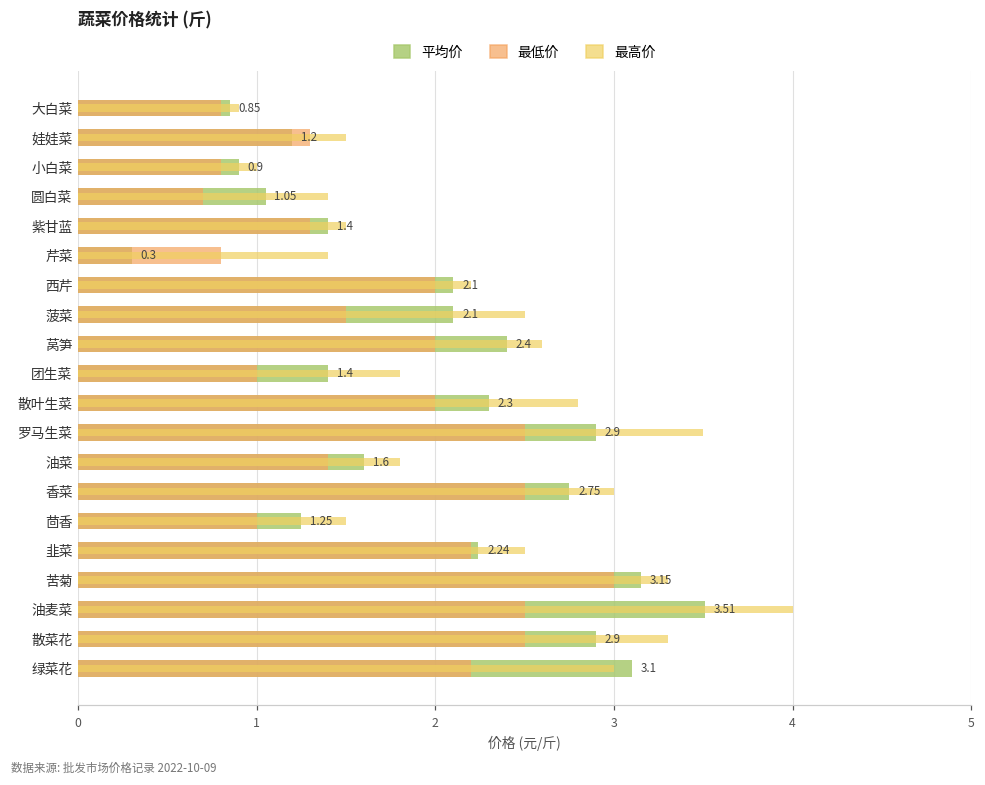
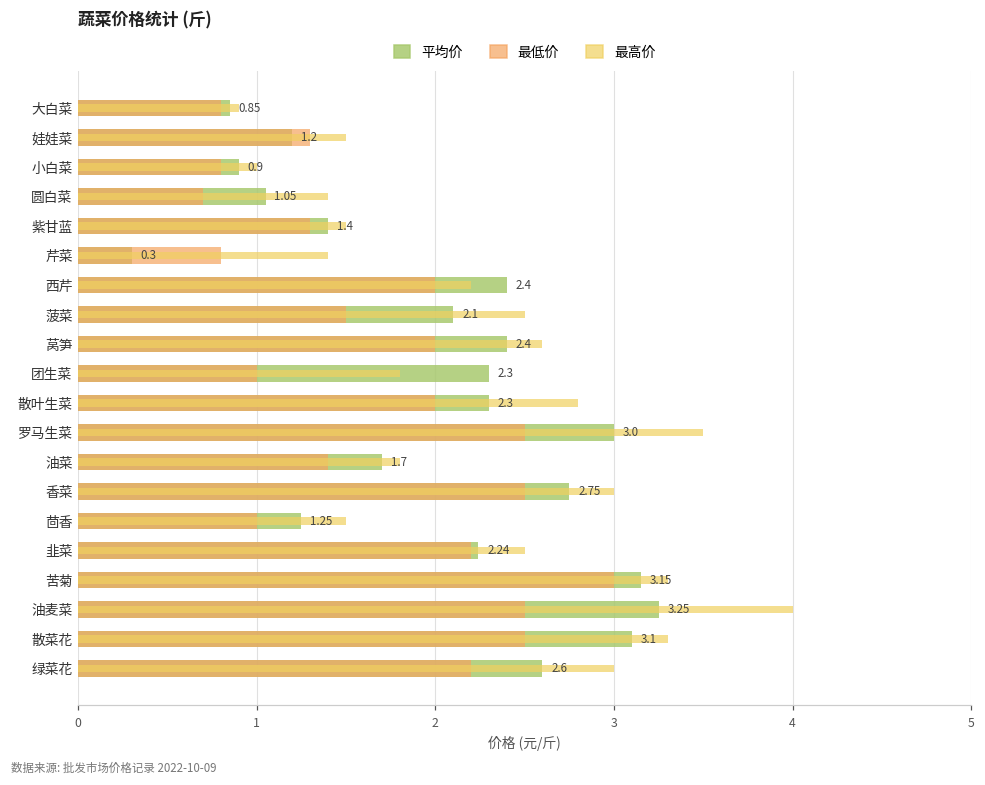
  {
    "平均价": {
-     "西芹": 2.1,
-     "团生菜": 1.4,
-     "罗马生菜": 2.9,
-     "油菜": 1.6,
-     "油麦菜": 3.51,
-     "散菜花": 2.9,
-     "绿菜花": 3.1
+     "西芹": 2.4,
+     "团生菜": 2.3,
+     "罗马生菜": 3.0,
+     "油菜": 1.7,
+     "油麦菜": 3.25,
+     "散菜花": 3.1,
+     "绿菜花": 2.6
    }
  }
